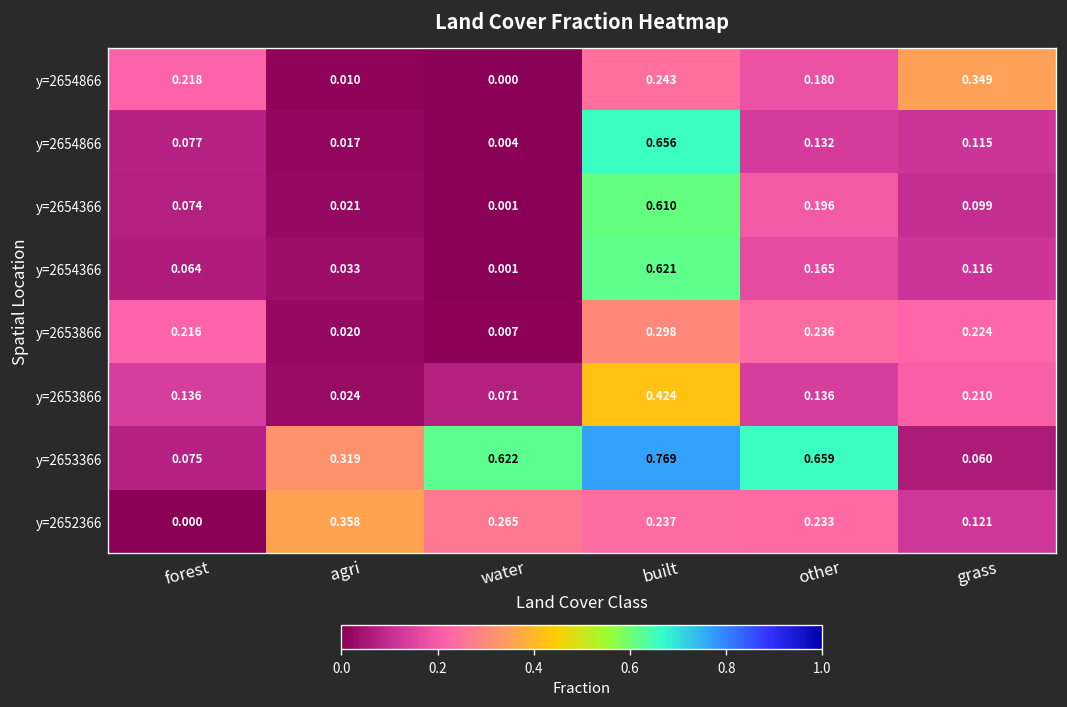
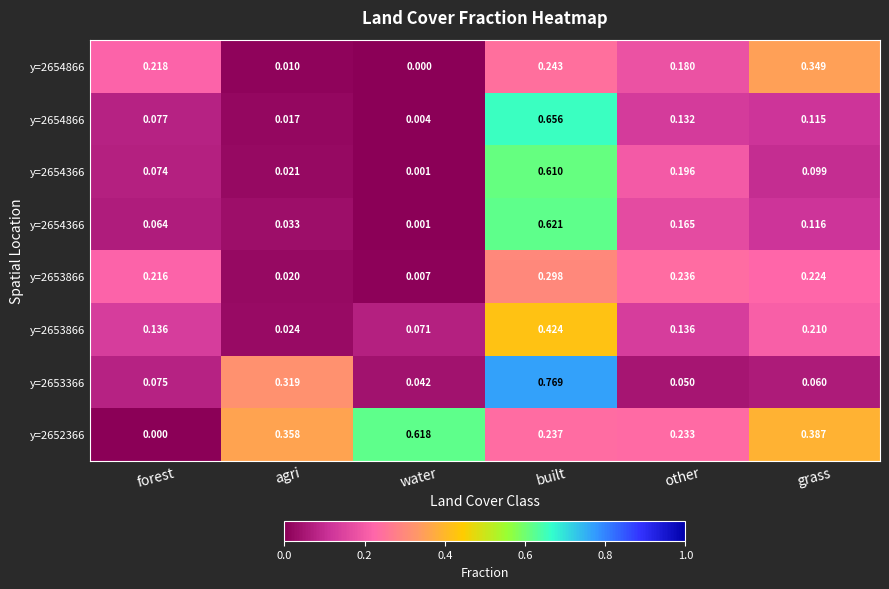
  {
    "y=2653366": {
      "forest": 0.075,
      "agri": 0.319,
-     "water": 0.622,
+     "water": 0.042,
      "built": 0.769,
-     "other": 0.659,
+     "other": 0.050,
      "grass": 0.060
    },
    "y=2652366": {
      "forest": 0.000,
      "agri": 0.358,
-     "water": 0.265,
+     "water": 0.618,
      "built": 0.237,
      "other": 0.233,
-     "grass": 0.121
+     "grass": 0.387
    }
  }
